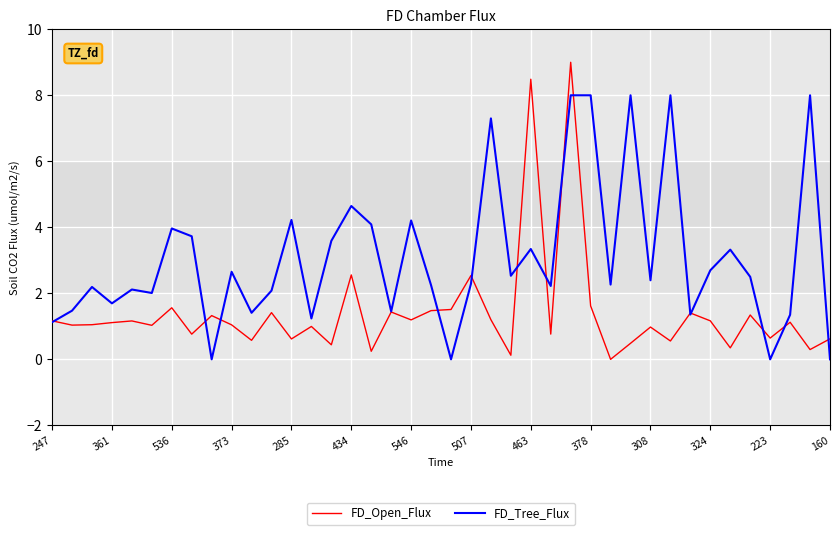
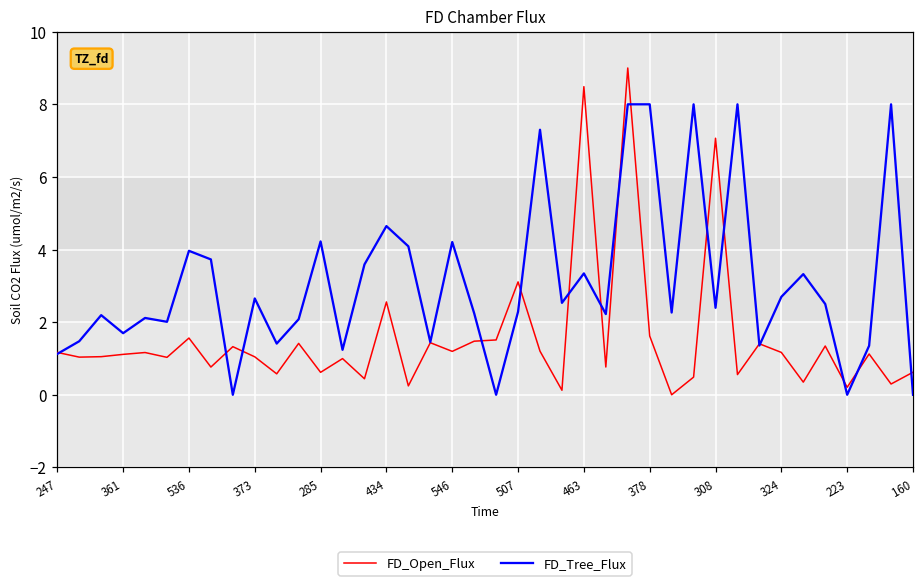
  {
    "FD_Open_Flux": {
      "361": 1.1,
      "536": 1.6,
      "373": 1.0,
      "285": 0.6,
      "434": 2.6,
      "546": 1.2,
-     "507": 2.5,
+     "507": 3.1,
      "463": 8.5,
      "378": 1.6,
-     "308": 1.0,
+     "308": 7.1,
      "324": 1.2,
-     "223": 0.6,
+     "223": 0.2,
      "160": 0.6
    },
    "FD_Tree_Flux": {
      "361": 1.7,
      "536": 4.0,
      "373": 2.7,
      "285": 4.2,
      "434": 4.6,
      "546": 4.2,
      "507": 2.3,
      "463": 3.3,
      "378": 8.0,
      "308": 2.4,
      "324": 2.7,
      "223": 0.0,
      "160": 0.0
    }
  }
